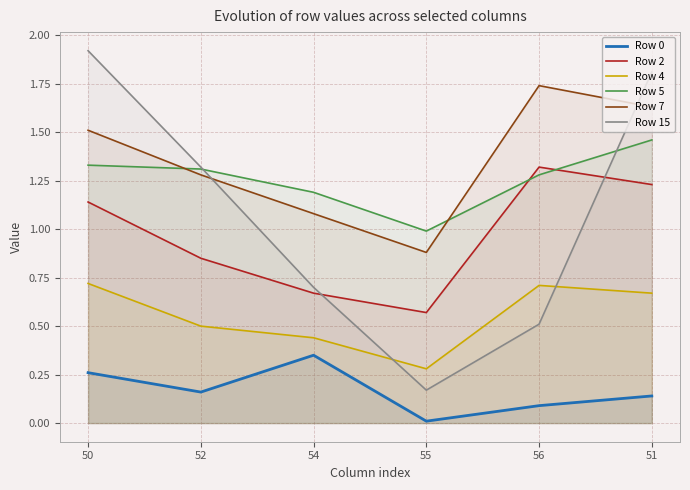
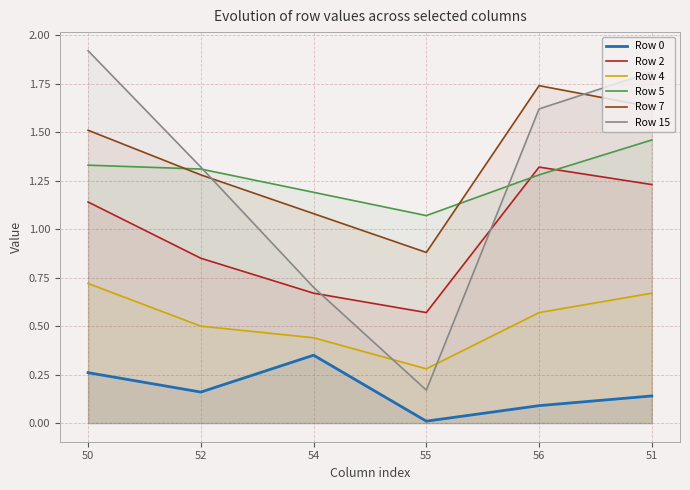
  {
    "Row 0": {
      "50": 0.26,
      "52": 0.16,
      "54": 0.35,
      "55": 0.01,
      "56": 0.09,
      "51": 0.14
    },
    "Row 4": {
      "50": 0.72,
      "52": 0.50,
      "54": 0.44,
      "55": 0.28,
-     "56": 0.71,
+     "56": 0.57,
      "51": 0.67
    },
    "Row 5": {
      "50": 1.33,
      "54": 1.19,
-     "55": 0.99,
+     "55": 1.07,
      "56": 1.28,
      "51": 1.46
    },
    "Row 15": {
      "50": 1.92,
      "54": 0.70,
      "55": 0.17,
-     "56": 0.51
+     "56": 1.62
    }
  }
